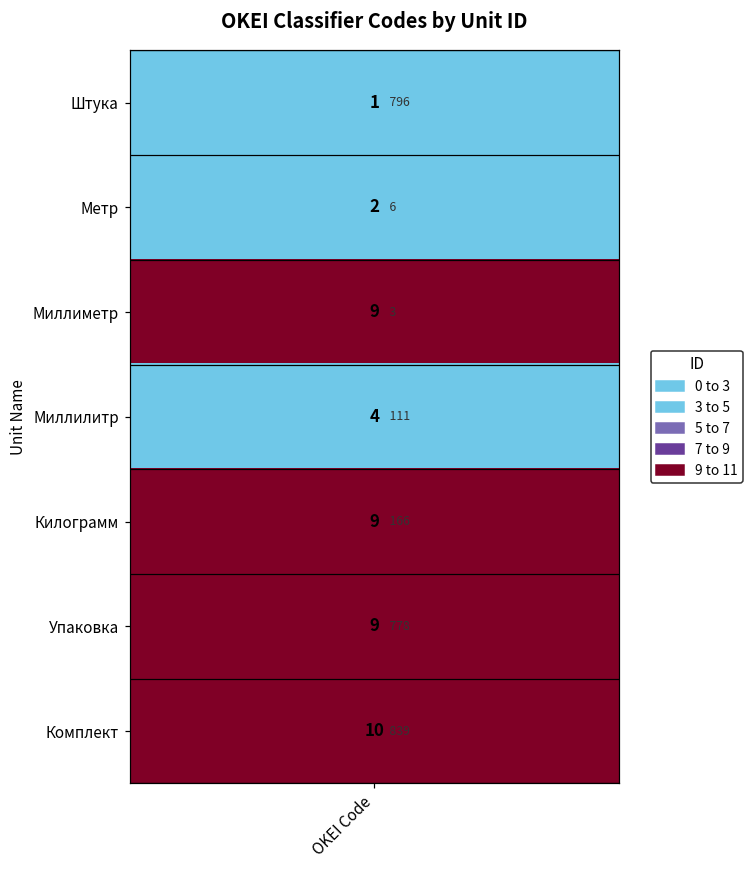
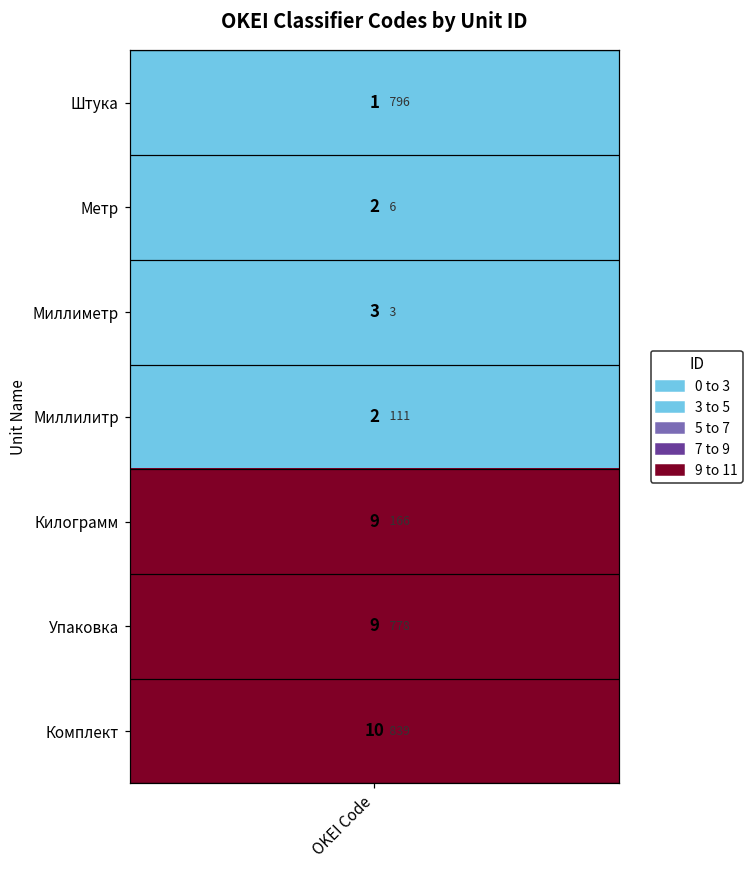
  {
    "Миллиметр": {
-     "OKEI Code": 9
+     "OKEI Code": 3
    },
    "Миллилитр": {
-     "OKEI Code": 4
+     "OKEI Code": 2
    }
  }
